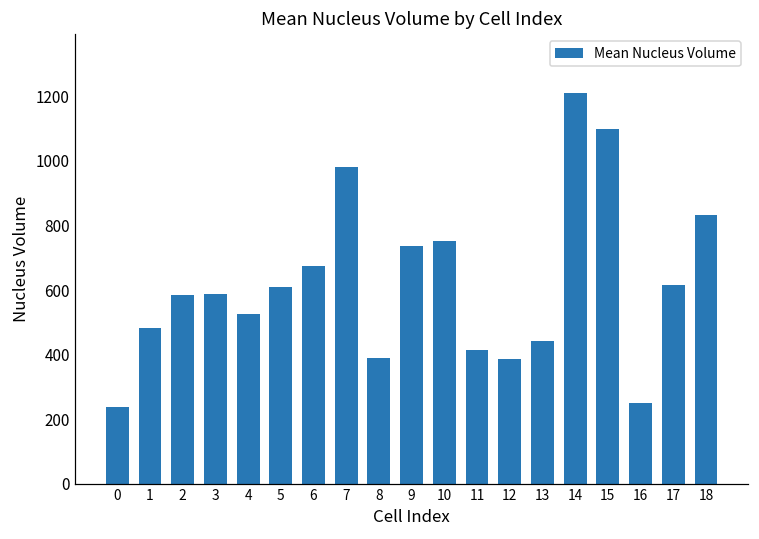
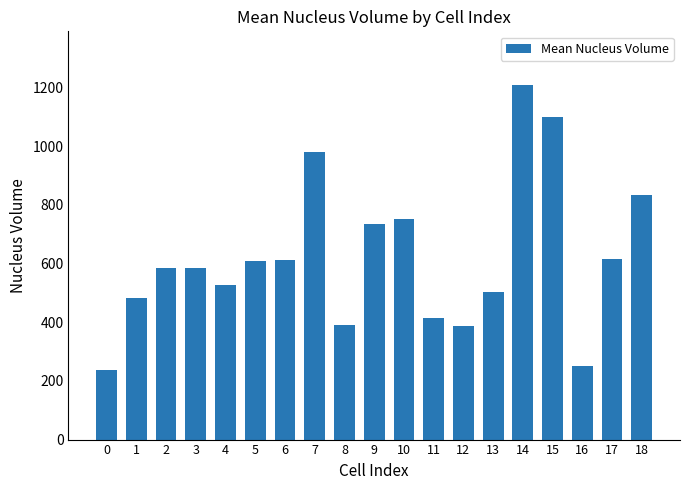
  {
    "0": 240,
    "1": 480,
    "2": 580,
    "3": 590,
    "4": 530,
    "5": 610,
-   "6": 670,
+   "6": 610,
    "7": 980,
    "8": 390,
    "9": 740,
    "10": 750,
    "11": 410,
    "12": 390,
-   "13": 440,
+   "13": 500,
    "14": 1210,
    "15": 1100,
    "16": 250,
    "17": 620,
    "18": 830
  }
